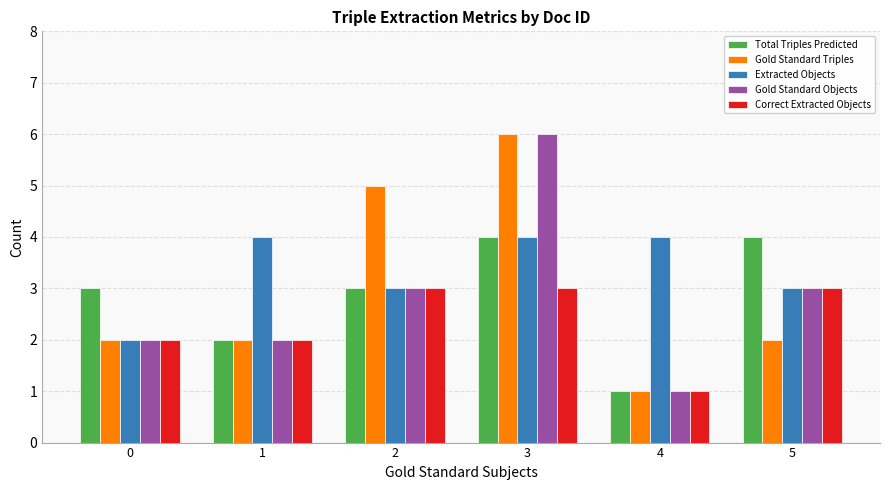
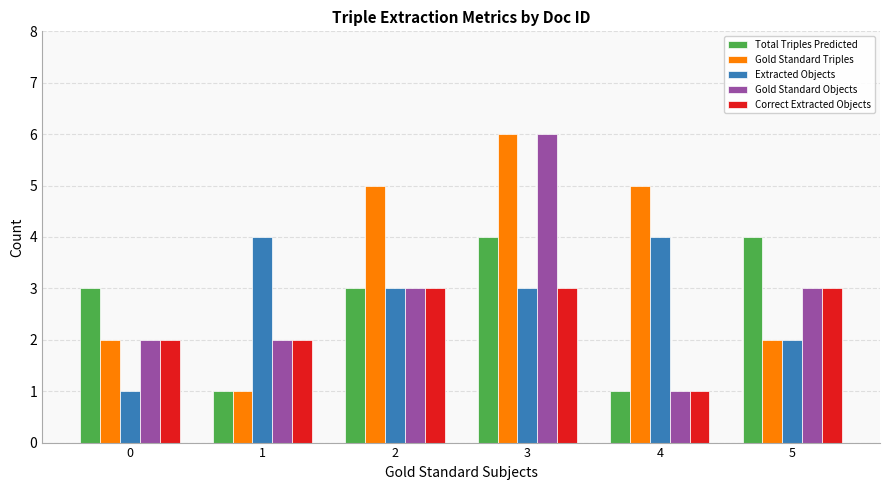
  {
    "Total Triples Predicted": {
      "0": 3,
-     "1": 2,
+     "1": 1,
      "2": 3,
      "3": 4,
      "4": 1,
      "5": 4
    },
    "Gold Standard Triples": {
      "0": 2,
-     "1": 2,
+     "1": 1,
      "2": 5,
      "3": 6,
-     "4": 1,
+     "4": 5,
      "5": 2
    },
    "Extracted Objects": {
-     "0": 2,
+     "0": 1,
      "1": 4,
      "2": 3,
-     "3": 4,
+     "3": 3,
      "4": 4,
-     "5": 3
+     "5": 2
    },
    "Gold Standard Objects": {
      "0": 2,
      "1": 2,
      "2": 3,
      "3": 6,
      "4": 1,
      "5": 3
    },
    "Correct Extracted Objects": {
      "0": 2,
      "1": 2,
      "2": 3,
      "3": 3,
      "4": 1,
      "5": 3
    }
  }
